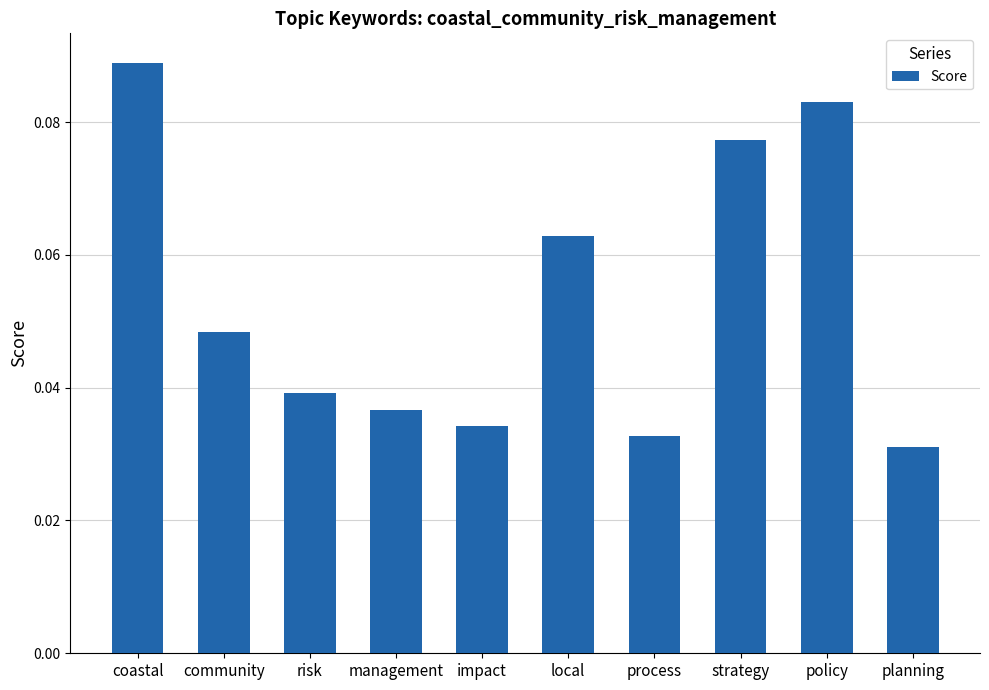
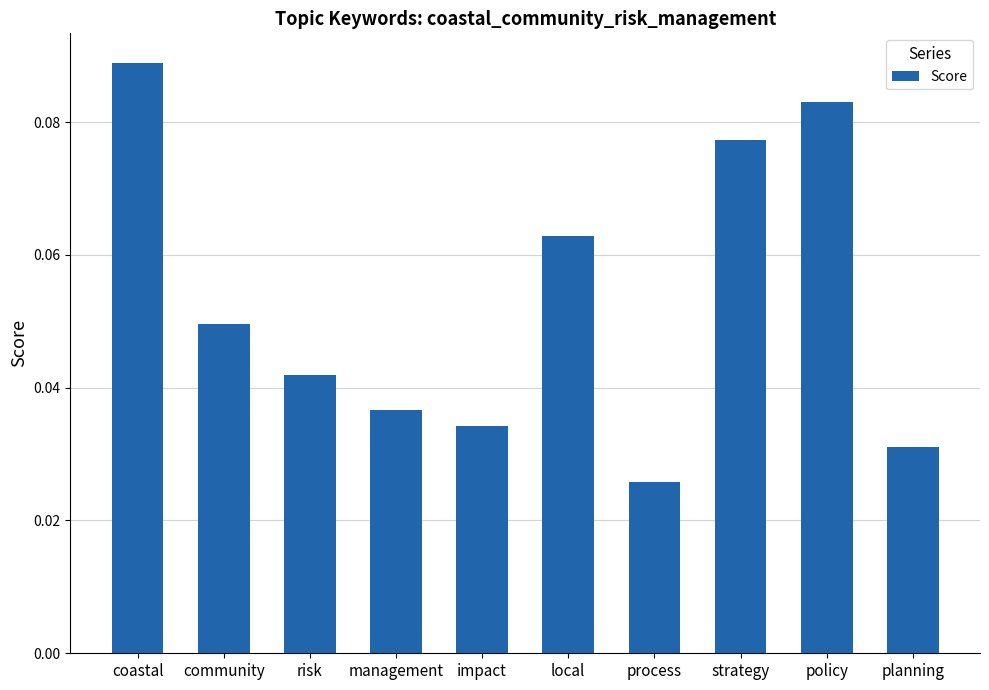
  {
    "coastal": 0.089,
-   "community": 0.048,
-   "risk": 0.039,
+   "community": 0.050,
+   "risk": 0.042,
    "management": 0.037,
    "impact": 0.034,
    "local": 0.063,
-   "process": 0.033,
+   "process": 0.026,
    "strategy": 0.077,
    "policy": 0.083,
    "planning": 0.031
  }
